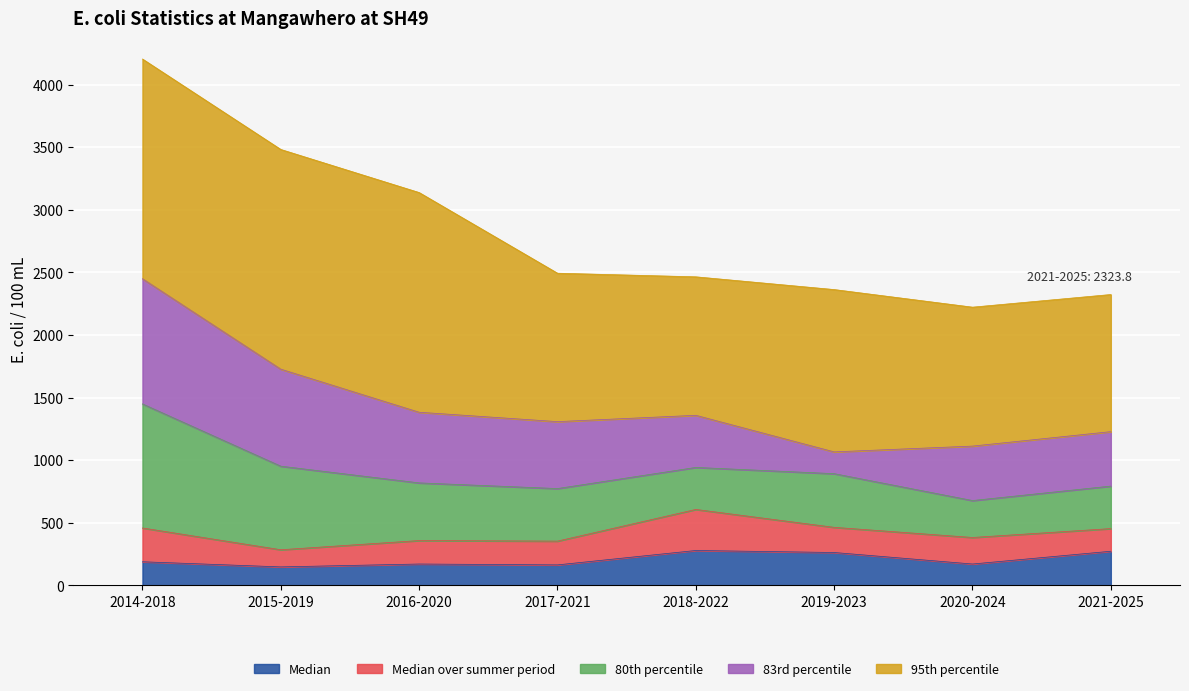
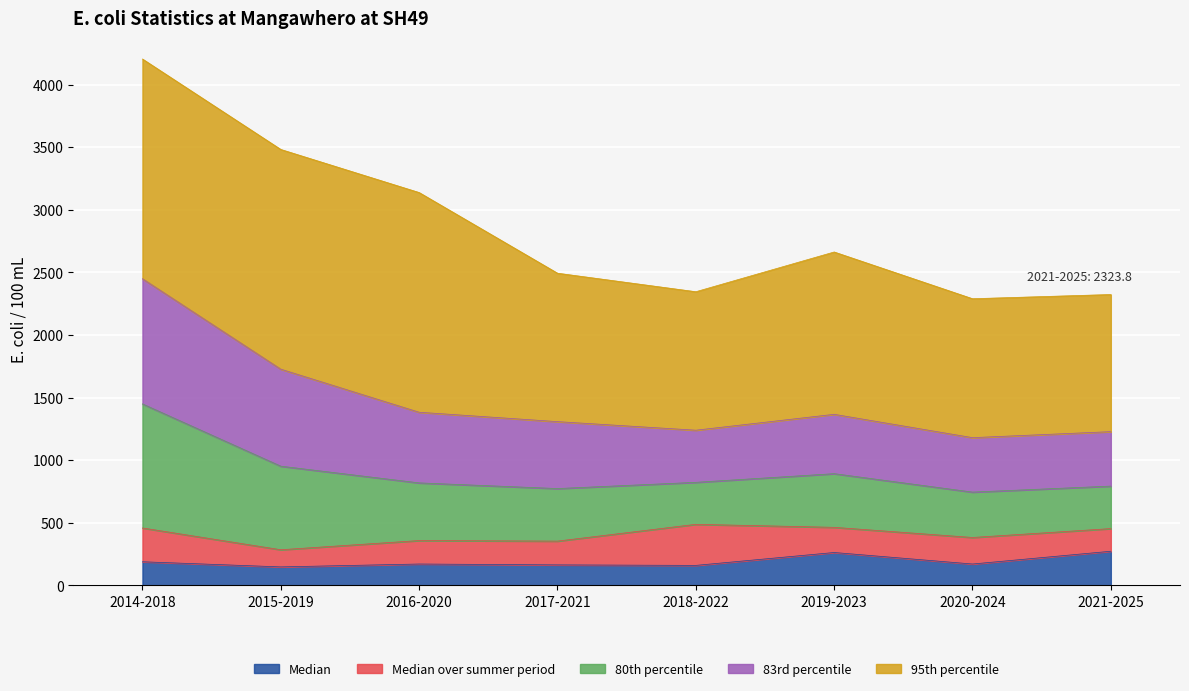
  {
    "Median": {
      "2014-2018": 190,
      "2015-2019": 150,
      "2016-2020": 170,
      "2017-2021": 160,
-     "2018-2022": 280,
+     "2018-2022": 160,
      "2019-2023": 260,
      "2020-2024": 170,
      "2021-2025": 270
    },
    "Median over summer period": {
      "2014-2018": 270,
      "2015-2019": 140,
      "2016-2020": 190,
      "2017-2021": 190,
      "2018-2022": 330,
      "2019-2023": 200,
      "2020-2024": 210,
      "2021-2025": 180
    },
    "80th percentile": {
      "2014-2018": 990,
      "2015-2019": 670,
      "2016-2020": 460,
      "2017-2021": 420,
      "2018-2022": 340,
      "2019-2023": 430,
-     "2020-2024": 300,
+     "2020-2024": 360,
      "2021-2025": 340
    },
    "83rd percentile": {
      "2014-2018": 1000,
      "2015-2019": 780,
      "2016-2020": 560,
      "2017-2021": 530,
      "2018-2022": 420,
-     "2019-2023": 170,
+     "2019-2023": 470,
      "2020-2024": 440,
      "2021-2025": 440
    },
    "95th percentile": {
      "2021-2025": 2323.8
    }
  }
